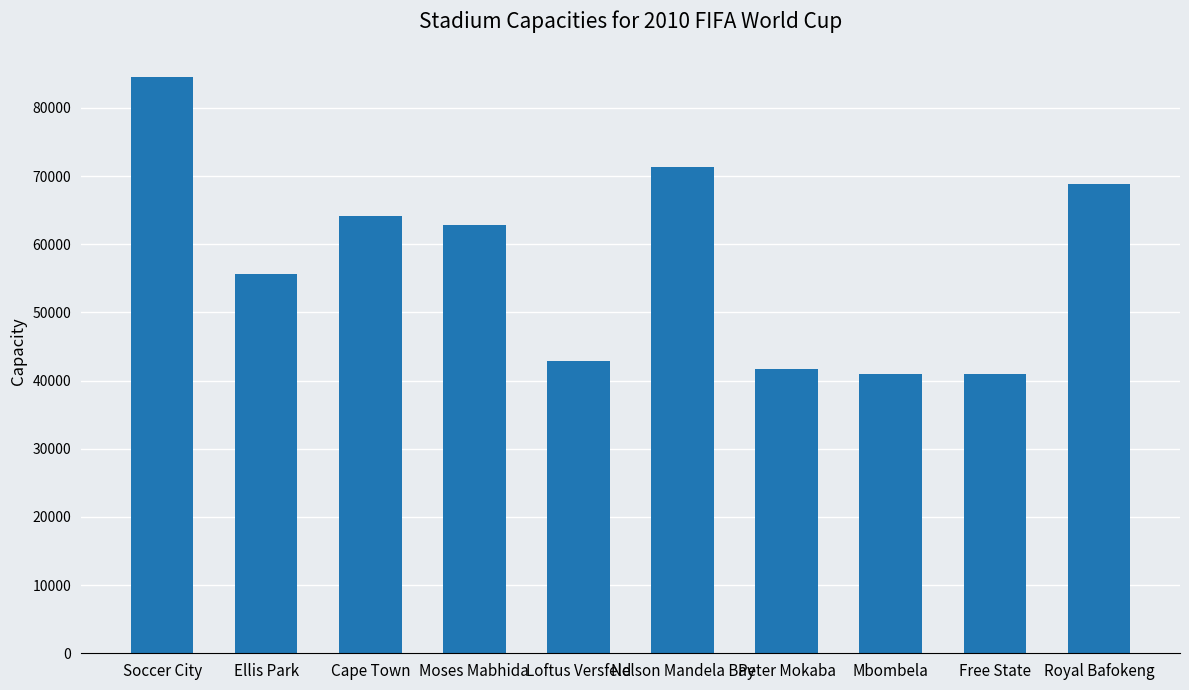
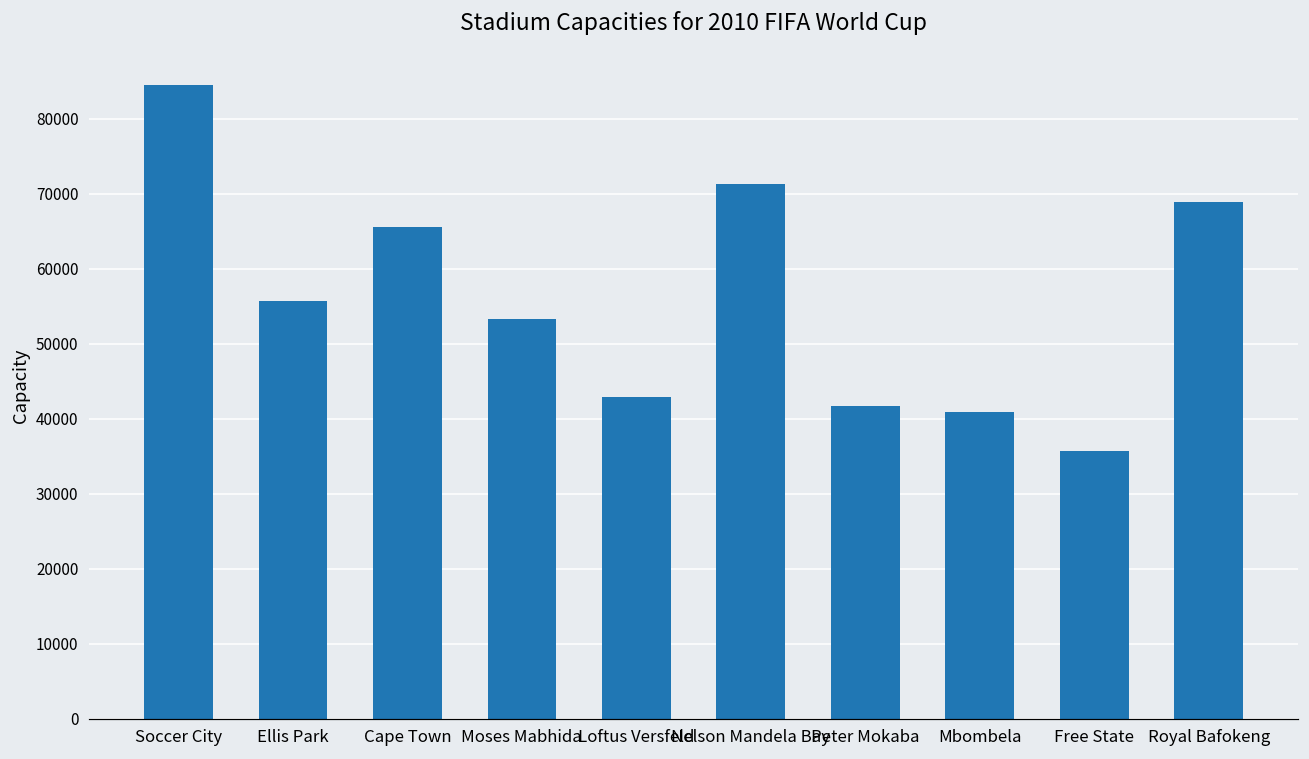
  {
    "Soccer City": 84000,
    "Ellis Park": 56000,
-   "Cape Town": 64000,
-   "Moses Mabhida": 63000,
+   "Cape Town": 66000,
+   "Moses Mabhida": 53000,
    "Nelson Mandela Bay": 71000,
    "Mbombela": 41000,
-   "Free State": 41000,
+   "Free State": 36000,
    "Royal Bafokeng": 69000
  }
